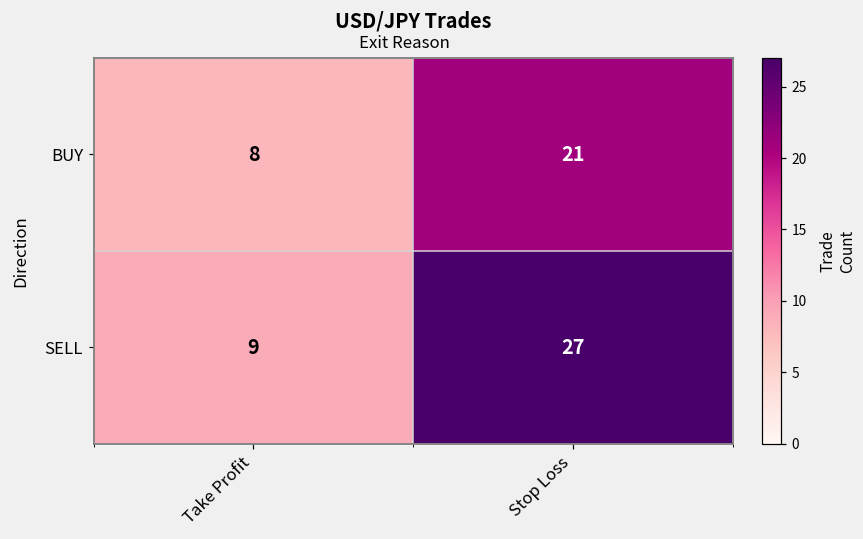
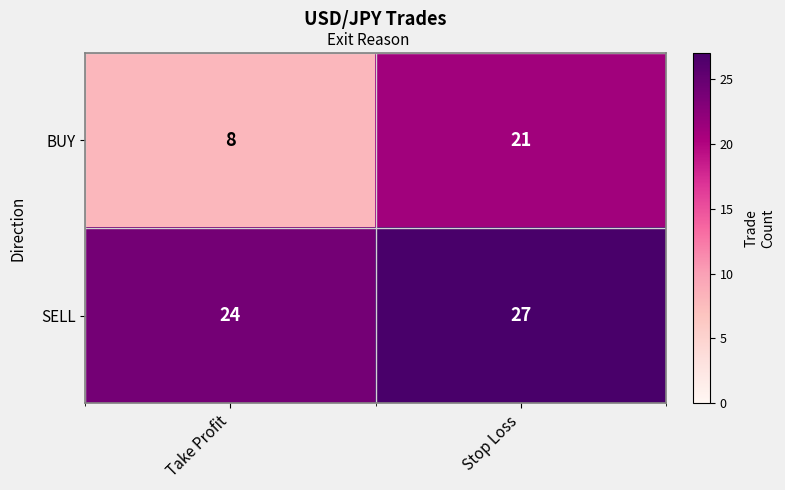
  {
    "BUY": {
      "Take Profit": 8,
      "Stop Loss": 21
    },
    "SELL": {
-     "Take Profit": 9,
+     "Take Profit": 24,
      "Stop Loss": 27
    }
  }
